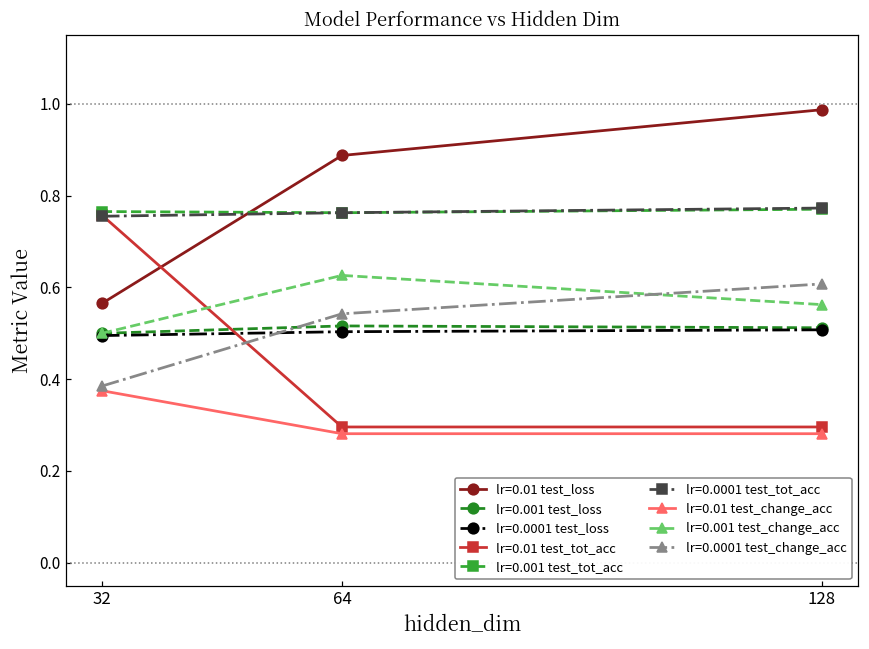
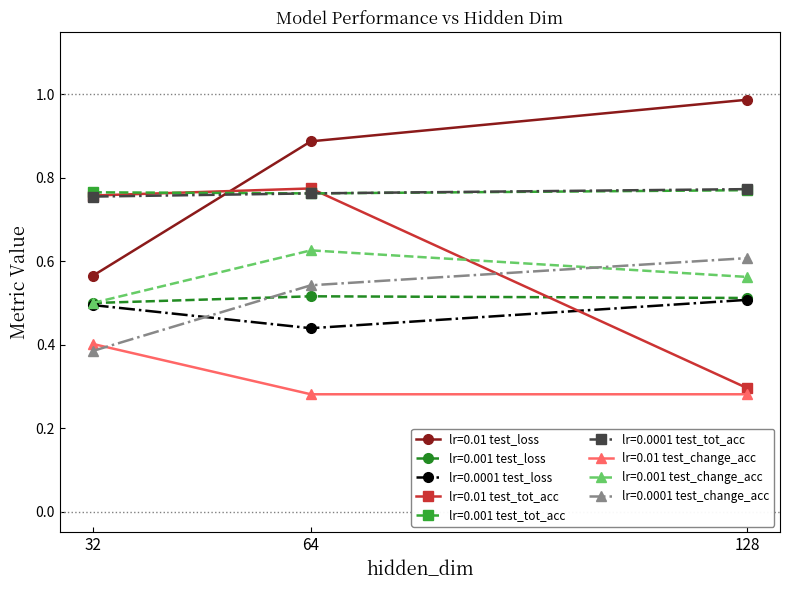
  {
    "lr=0.01 test_loss": {
      "32": 0.57,
      "64": 0.89,
      "128": 0.99
    },
    "lr=0.0001 test_loss": {
-     "64": 0.50
+     "64": 0.44
    },
    "lr=0.01 test_tot_acc": {
-     "64": 0.30,
+     "64": 0.77,
      "128": 0.30
    },
    "lr=0.01 test_change_acc": {
-     "32": 0.38,
+     "32": 0.40,
      "64": 0.28,
      "128": 0.28
    },
    "lr=0.001 test_change_acc": {
      "64": 0.63,
      "128": 0.56
    },
    "lr=0.0001 test_change_acc": {
      "32": 0.39,
      "64": 0.54,
      "128": 0.61
    }
  }
